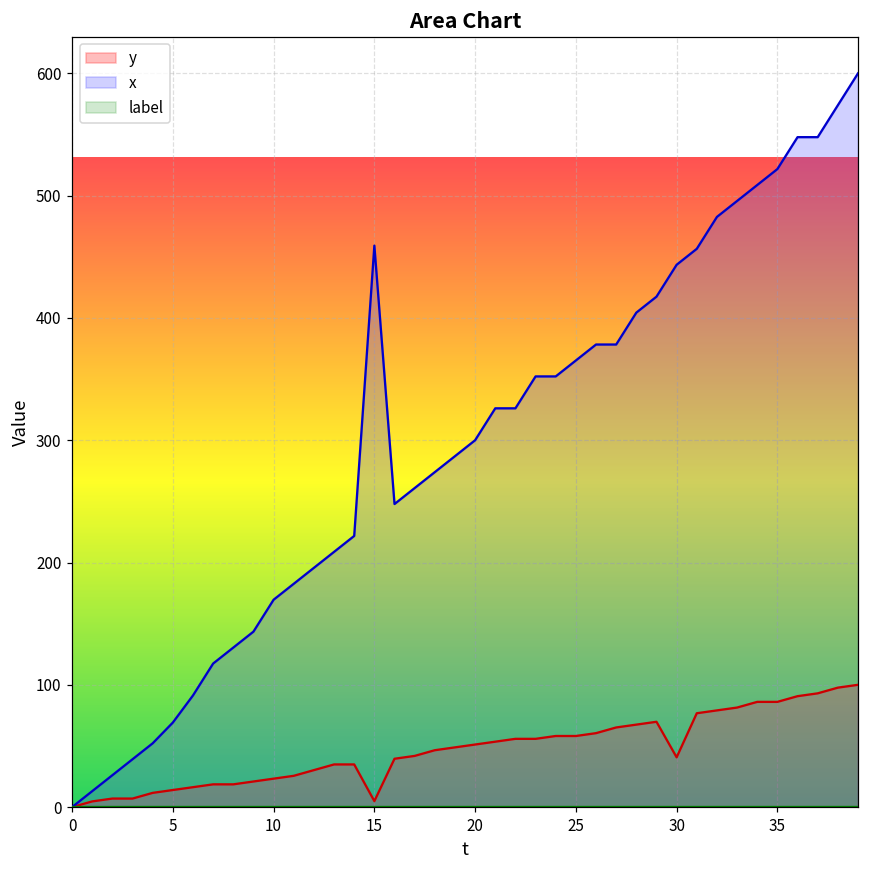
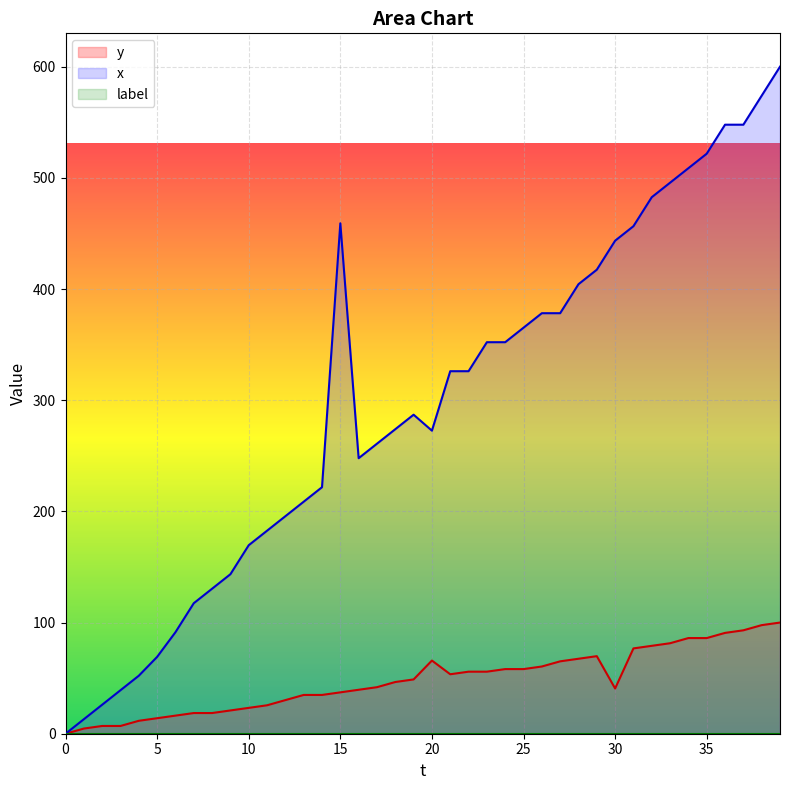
  {
    "y": {
      "5": 14,
      "10": 23,
-     "15": 5,
-     "20": 51,
+     "15": 37,
+     "20": 66,
      "25": 58,
      "30": 41,
      "35": 86
    },
    "x": {
      "5": 69,
      "10": 170,
      "15": 459,
-     "20": 300,
+     "20": 273,
      "25": 365,
      "30": 443,
      "35": 522
    },
    "label": {
      "5": 0,
      "10": 0,
      "15": 0,
      "20": 0,
      "25": 0,
      "30": 0,
      "35": 0
    }
  }
